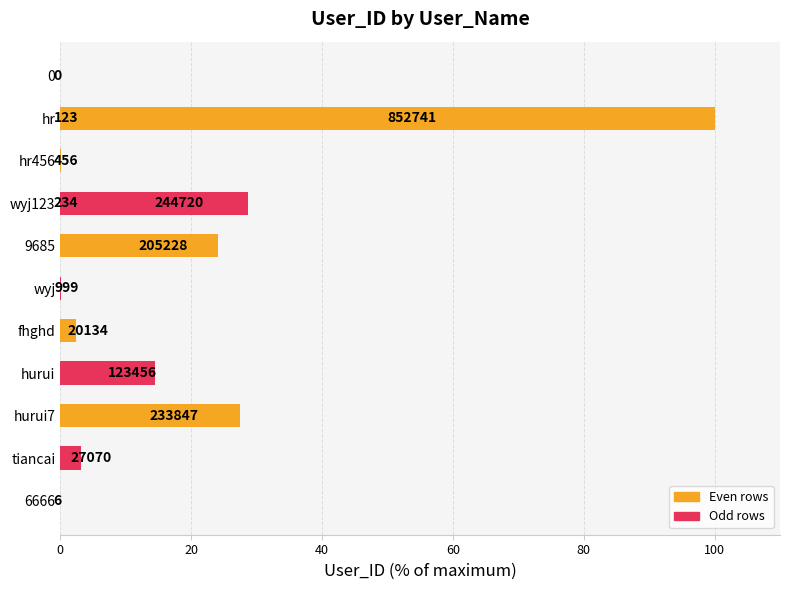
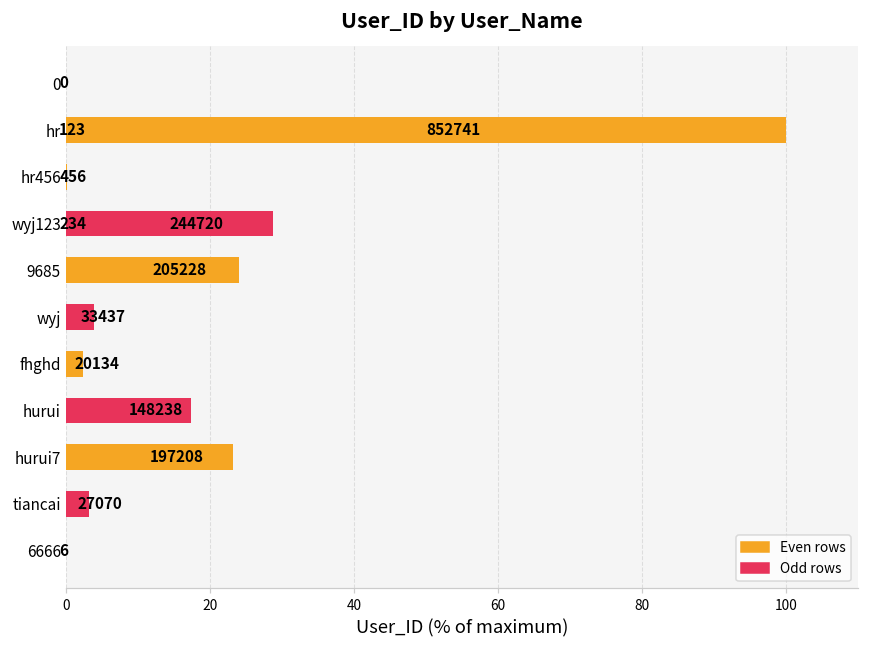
  {
    "0": 0,
-   "wyj": 999,
-   "hurui": 123456,
-   "hurui7": 233847
+   "wyj": 33437,
+   "hurui": 148238,
+   "hurui7": 197208
  }
